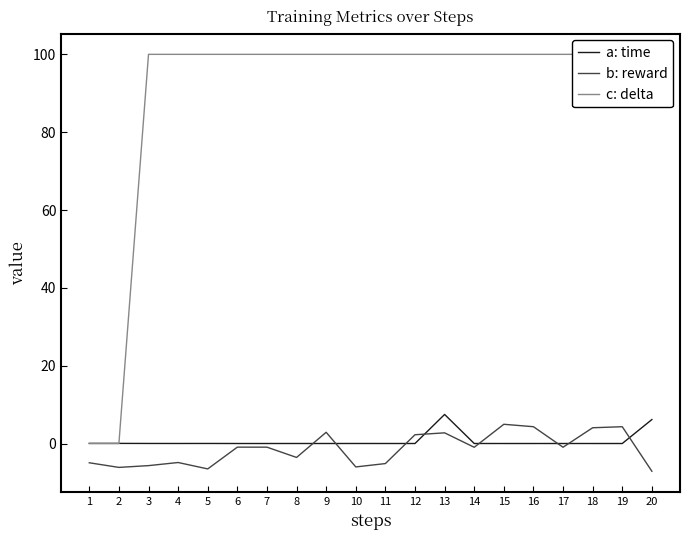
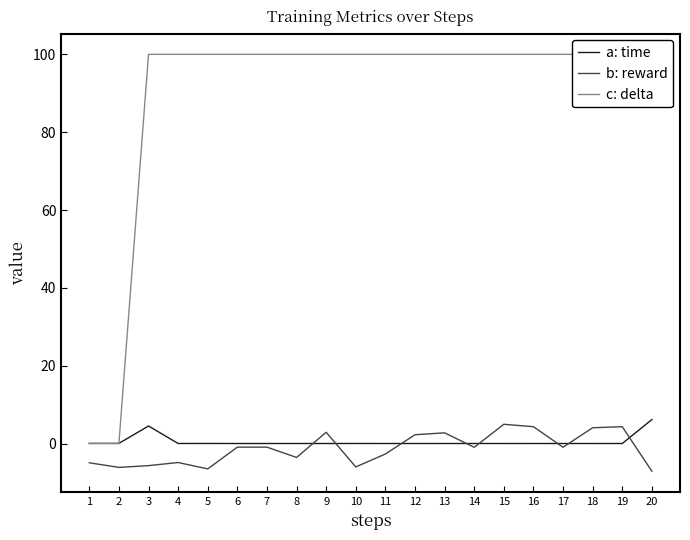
  {
    "a: time": {
-     "3": 0,
+     "3": 4,
      "4": 0,
      "5": 0,
      "6": 0,
      "7": 0,
      "8": 0,
      "9": 0,
      "10": 0,
      "11": 0,
      "12": 0,
-     "13": 7,
+     "13": 0,
      "14": 0,
      "15": 0,
      "16": 0,
      "17": 0,
      "18": 0,
      "19": 0,
      "20": 6
    },
    "b: reward": {
      "1": -5,
      "2": -6,
      "3": -6,
      "4": -5,
      "5": -7,
      "6": -1,
      "7": -1,
      "8": -4,
      "9": 3,
      "10": -6,
-     "11": -5,
+     "11": -3,
      "12": 2,
      "13": 3,
      "14": -1,
      "15": 5,
      "16": 4,
      "17": -1,
      "18": 4,
      "19": 4,
      "20": -7
    },
    "c: delta": {
      "3": 100,
      "4": 100,
      "5": 100,
      "6": 100,
      "7": 100,
      "8": 100,
      "9": 100,
      "10": 100,
      "11": 100,
      "12": 100,
      "13": 100,
      "14": 100,
      "15": 100,
      "16": 100,
      "17": 100
    }
  }
